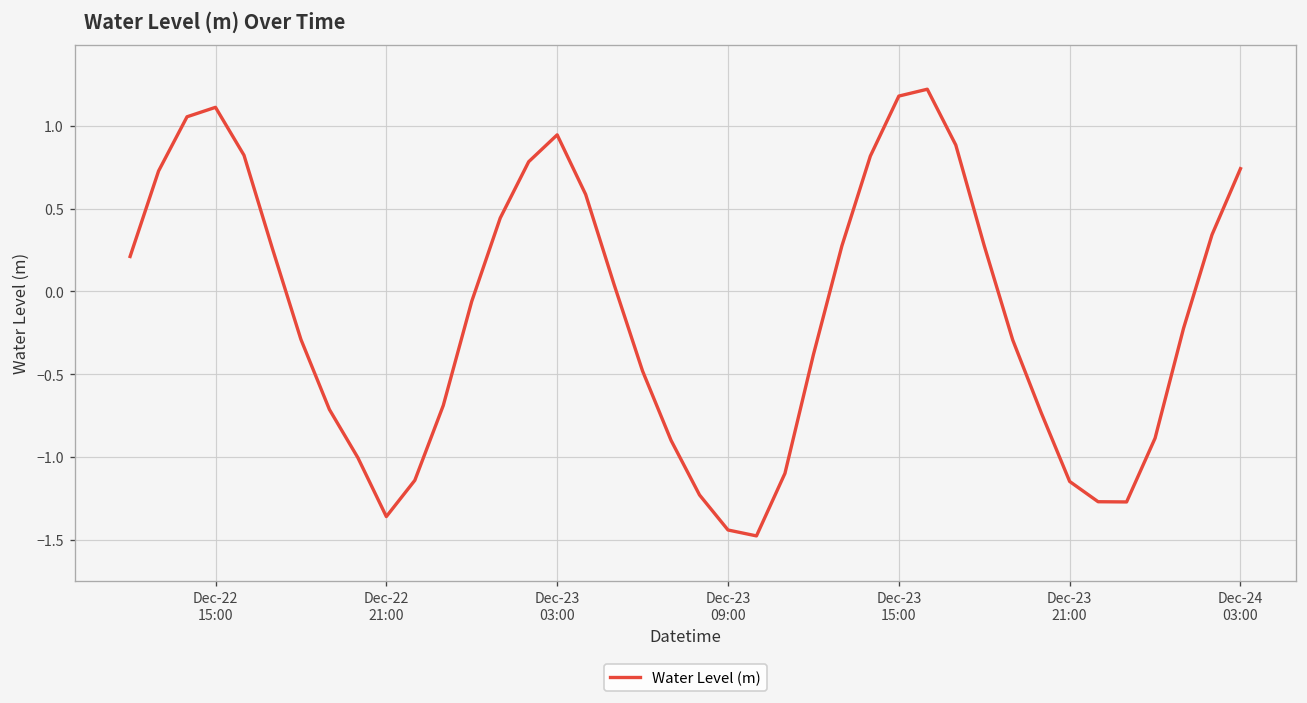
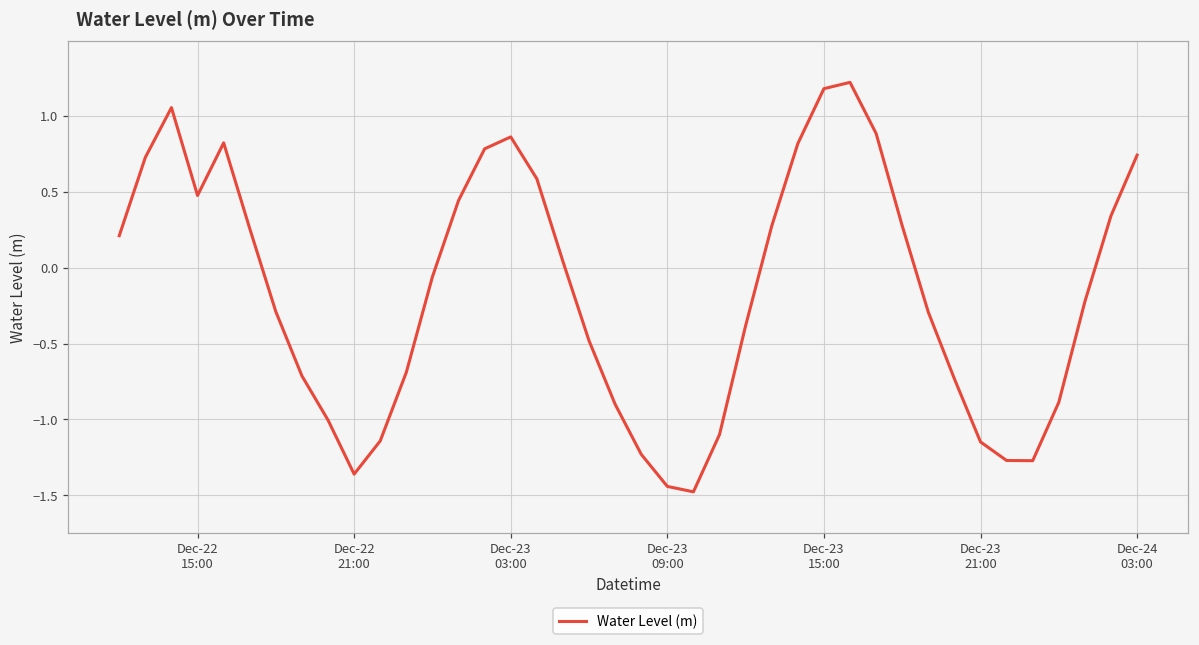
  {
-   "Dec-22 15:00": 1.11,
+   "Dec-22 15:00": 0.48,
    "Dec-22 21:00": -1.36,
-   "Dec-23 03:00": 0.95,
+   "Dec-23 03:00": 0.86,
    "Dec-23 09:00": -1.44,
    "Dec-23 15:00": 1.18,
    "Dec-23 21:00": -1.15,
    "Dec-24 03:00": 0.74
  }
